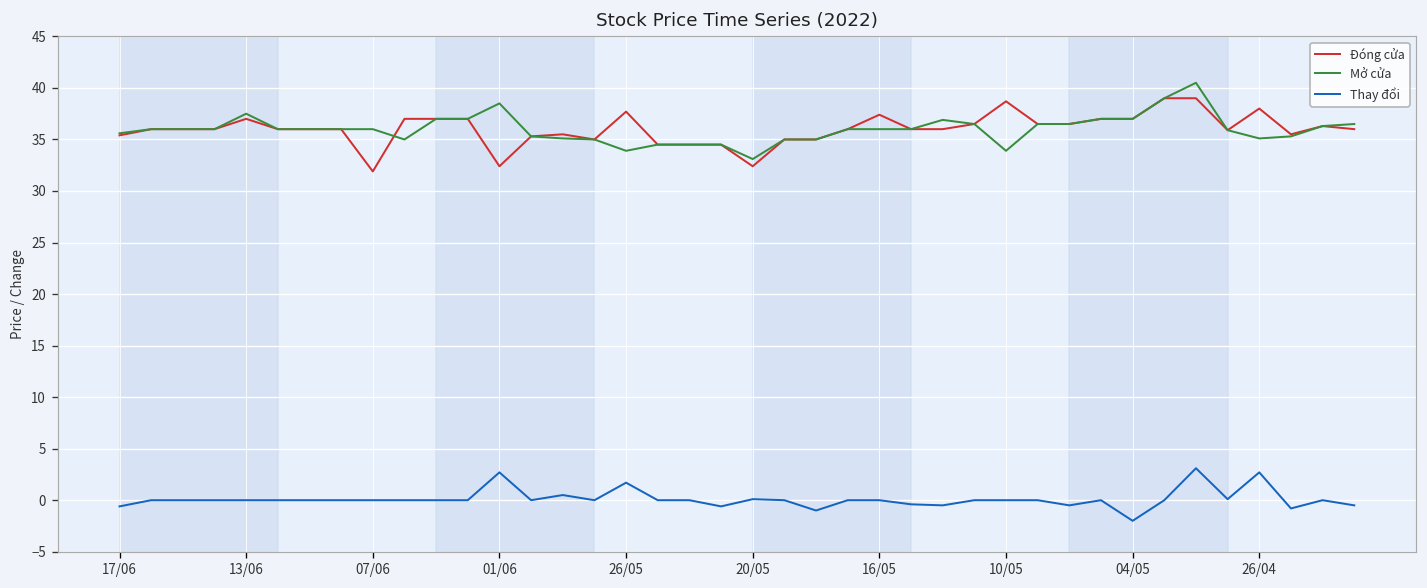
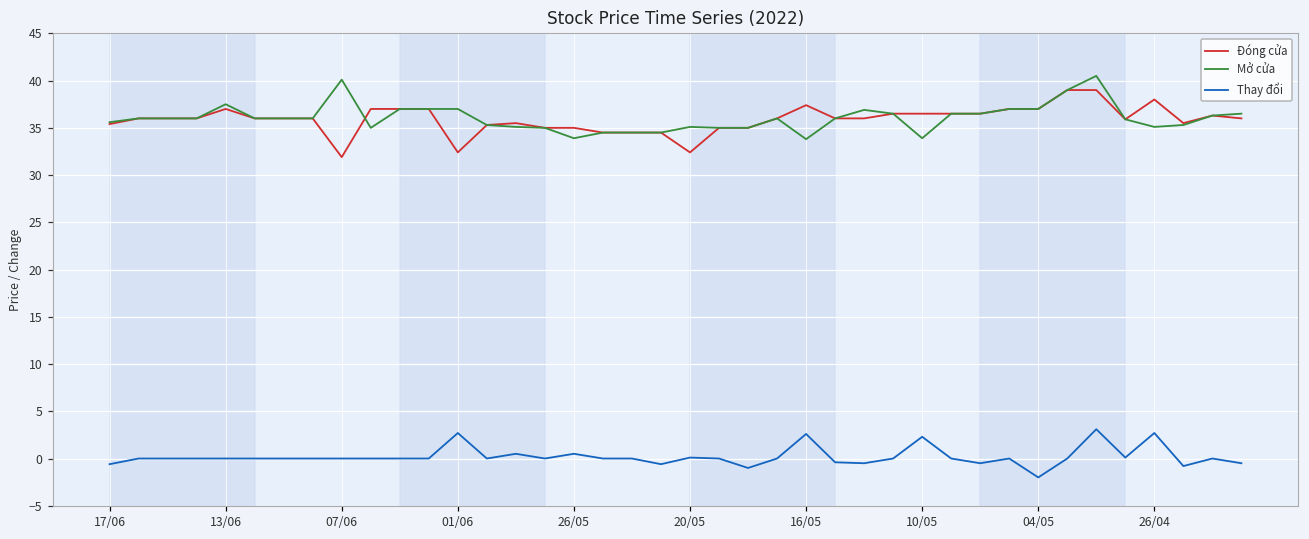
  {
    "Đóng cửa": {
      "13/06": 37,
      "07/06": 32,
      "01/06": 32,
-     "26/05": 38,
+     "26/05": 35,
      "20/05": 32,
      "16/05": 37,
-     "10/05": 39,
+     "10/05": 37,
      "26/04": 38
    },
    "Mở cửa": {
      "13/06": 38,
-     "07/06": 36,
-     "01/06": 39,
+     "07/06": 40,
+     "01/06": 37,
      "26/05": 34,
-     "20/05": 33,
-     "16/05": 36,
+     "20/05": 35,
+     "16/05": 34,
      "10/05": 34,
      "26/04": 35
    },
    "Thay đổi": {
      "17/06": -1,
      "13/06": 0,
      "07/06": 0,
      "01/06": 3,
-     "26/05": 2,
+     "26/05": 1,
      "20/05": 0,
-     "16/05": 0,
-     "10/05": 0,
+     "16/05": 3,
+     "10/05": 2,
      "04/05": -2,
      "26/04": 3
    }
  }
